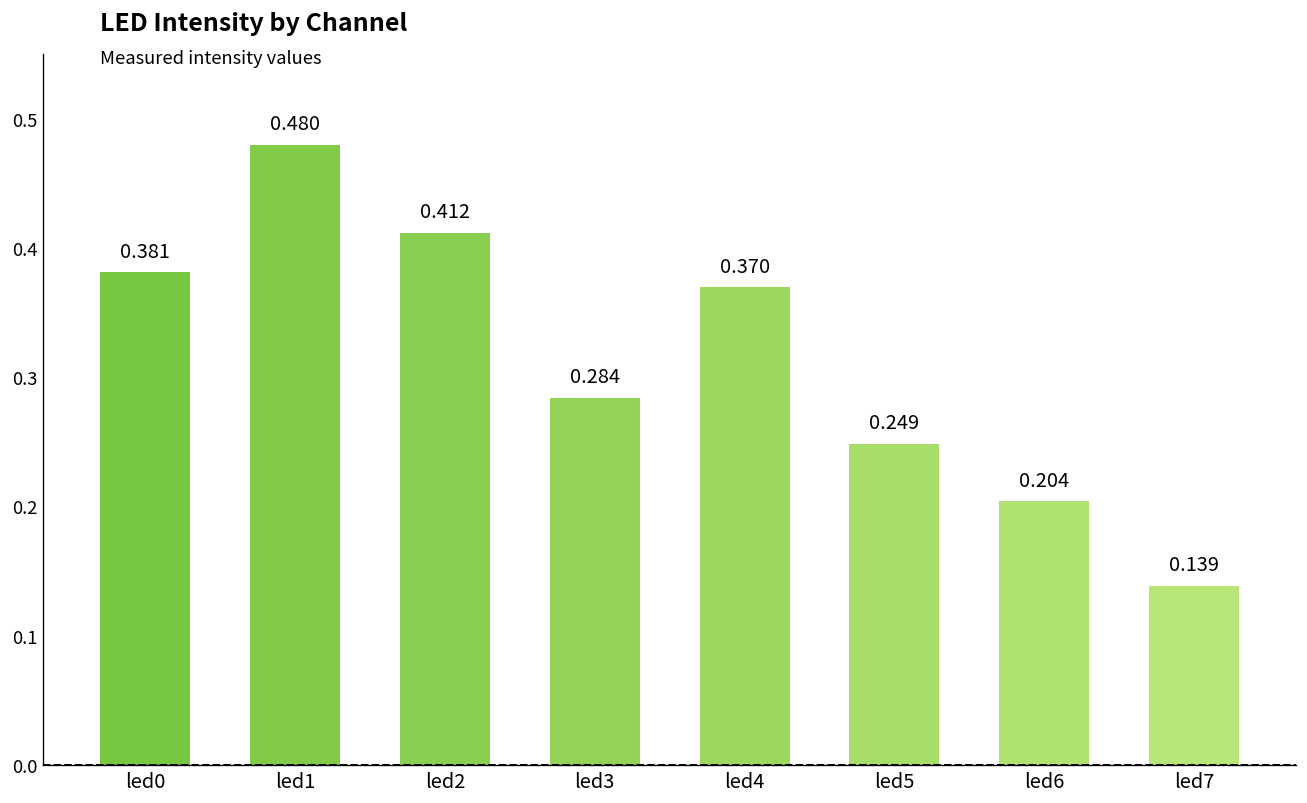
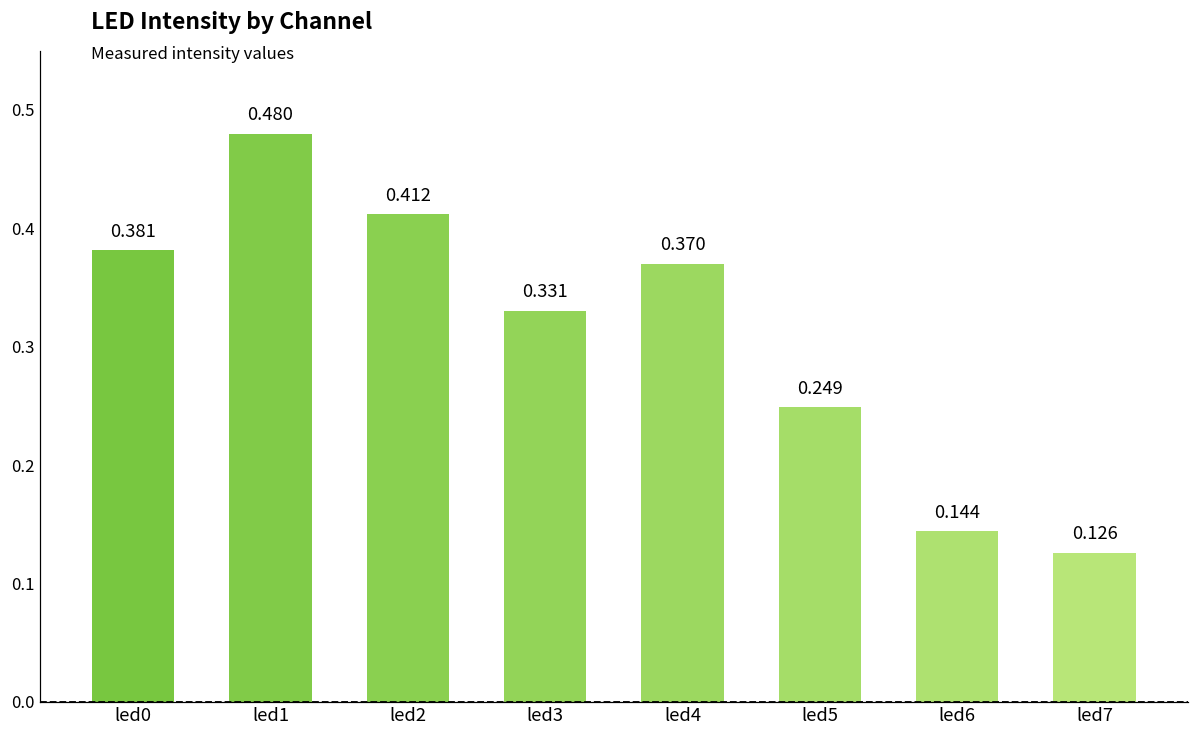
  {
    "led0": 0.381,
    "led1": 0.480,
    "led2": 0.412,
-   "led3": 0.284,
+   "led3": 0.331,
    "led4": 0.370,
    "led5": 0.249,
-   "led6": 0.204,
-   "led7": 0.139
+   "led6": 0.144,
+   "led7": 0.126
  }
